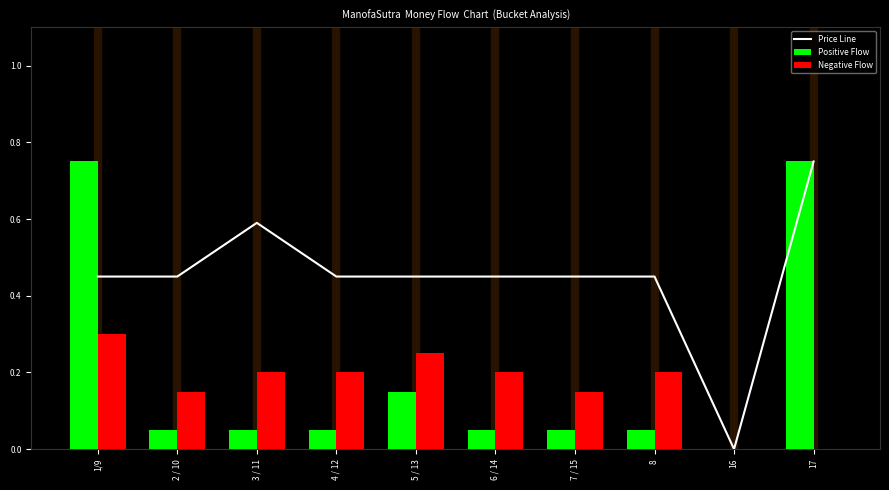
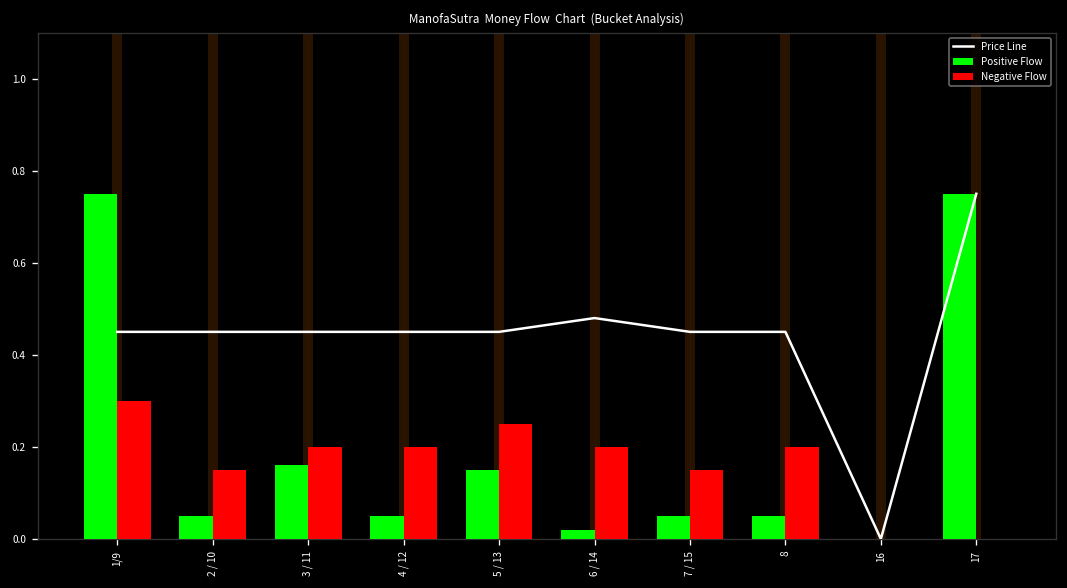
  {
    "Positive Flow": {
      "1/9": 0.75,
      "2 / 10": 0.05,
-     "3 / 11": 0.05,
+     "3 / 11": 0.16,
      "4 / 12": 0.05,
      "5 / 13": 0.15,
-     "6 / 14": 0.05,
+     "6 / 14": 0.02,
      "7 / 15": 0.05,
      "8": 0.05,
      "16": 0.00,
      "17": 0.75
    },
    "Negative Flow": {
      "1/9": 0.30,
      "2 / 10": 0.15,
      "3 / 11": 0.20,
      "4 / 12": 0.20,
      "5 / 13": 0.25,
      "6 / 14": 0.20,
      "7 / 15": 0.15,
      "8": 0.20,
      "16": 0.00,
      "17": 0.00
    },
    "Price Line": {
      "1/9": 0.45,
      "2 / 10": 0.45,
-     "3 / 11": 0.59,
+     "3 / 11": 0.45,
      "4 / 12": 0.45,
      "5 / 13": 0.45,
-     "6 / 14": 0.45,
+     "6 / 14": 0.48,
      "7 / 15": 0.45,
      "8": 0.45,
      "16": 0.00,
      "17": 0.75
    }
  }
